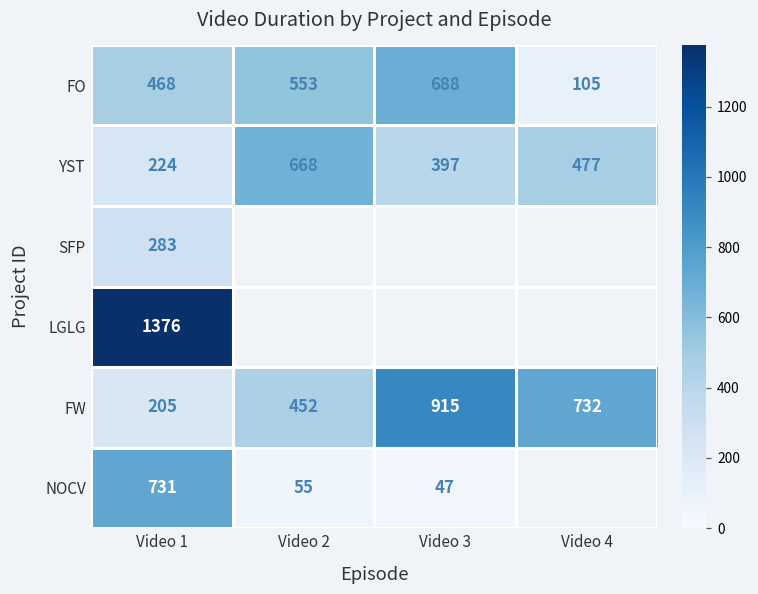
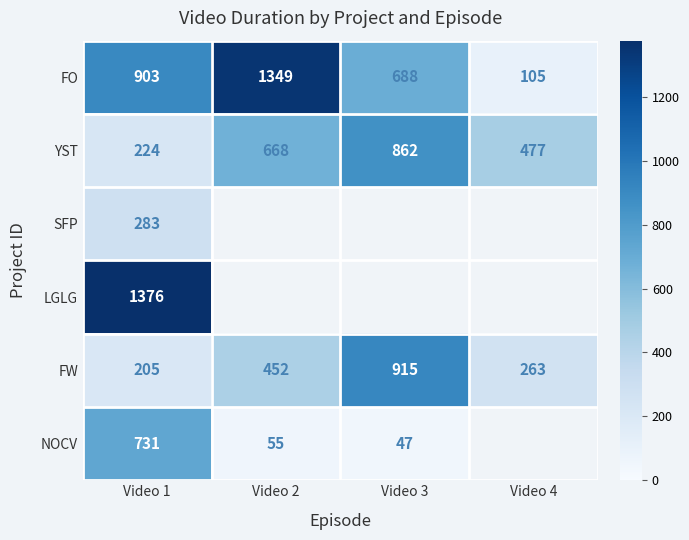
  {
    "FO": {
-     "Video 1": 468,
-     "Video 2": 553,
+     "Video 1": 903,
+     "Video 2": 1349,
      "Video 4": 105
    },
    "YST": {
      "Video 1": 224,
-     "Video 3": 397,
+     "Video 3": 862,
      "Video 4": 477
    },
    "SFP": {
      "Video 1": 283
    },
    "LGLG": {
      "Video 1": 1376
    },
    "FW": {
      "Video 1": 205,
      "Video 2": 452,
      "Video 3": 915,
-     "Video 4": 732
+     "Video 4": 263
    },
    "NOCV": {
      "Video 1": 731,
      "Video 2": 55,
      "Video 3": 47
    }
  }
